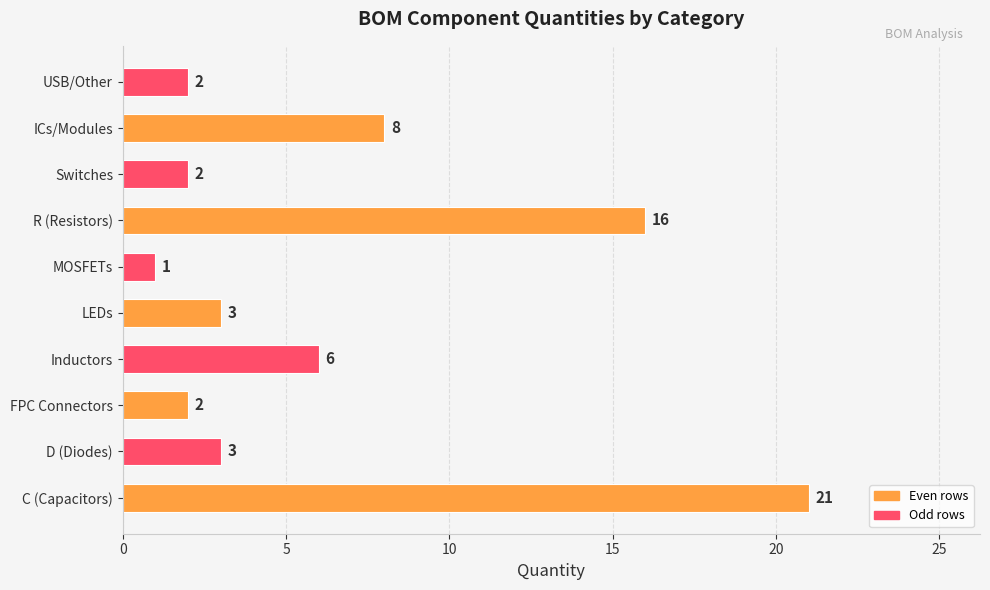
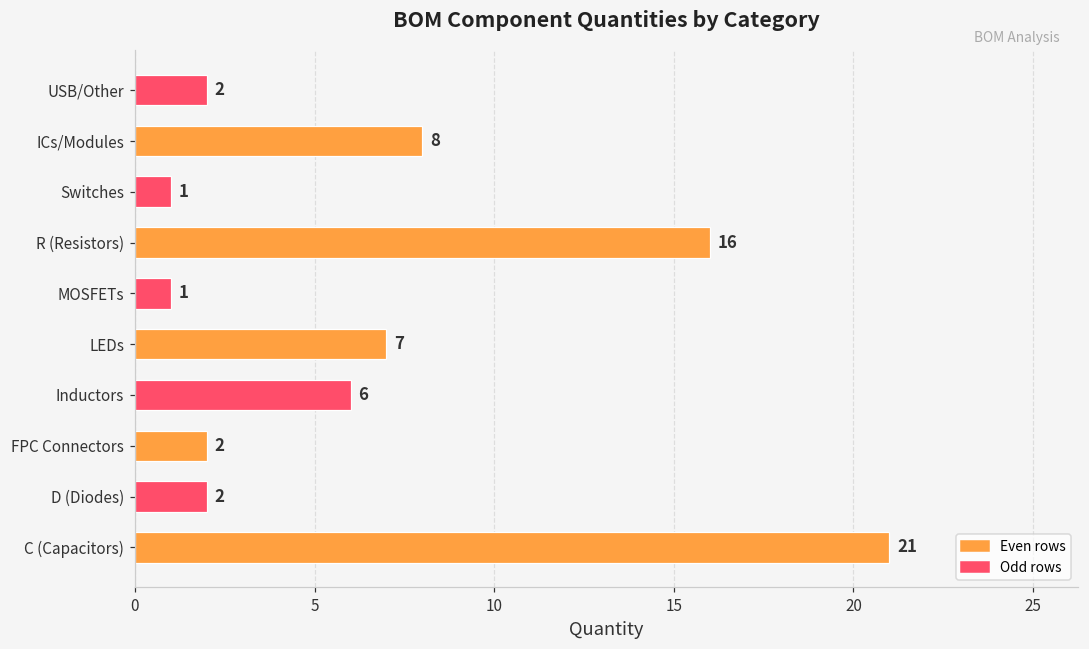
  {
    "USB/Other": 2,
    "ICs/Modules": 8,
-   "Switches": 2,
+   "Switches": 1,
    "R (Resistors)": 16,
    "MOSFETs": 1,
-   "LEDs": 3,
+   "LEDs": 7,
    "Inductors": 6,
    "FPC Connectors": 2,
-   "D (Diodes)": 3,
+   "D (Diodes)": 2,
    "C (Capacitors)": 21
  }
